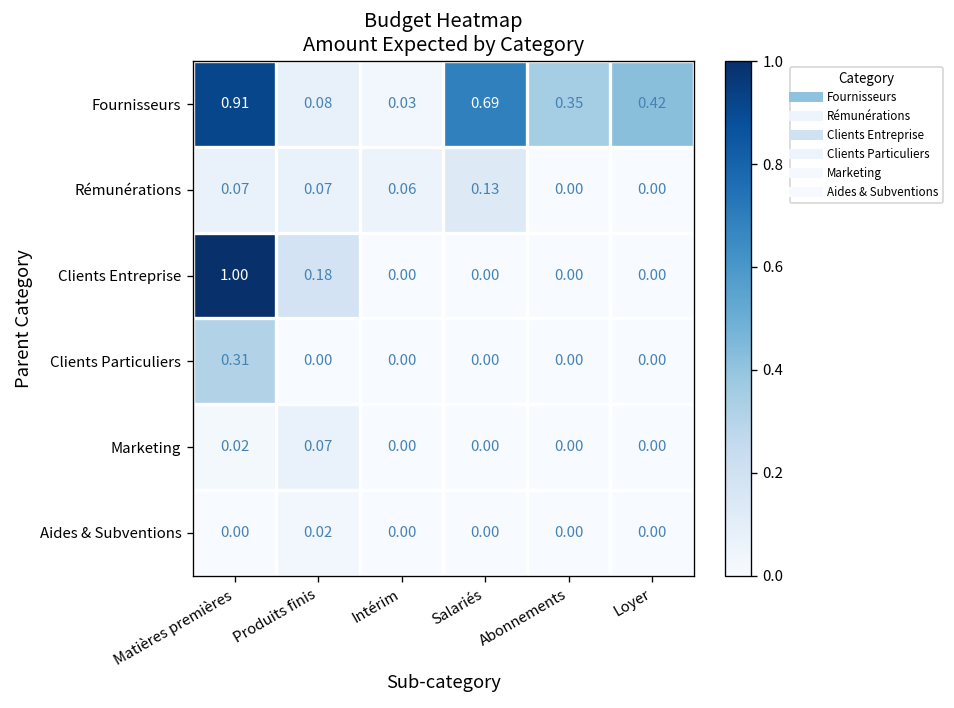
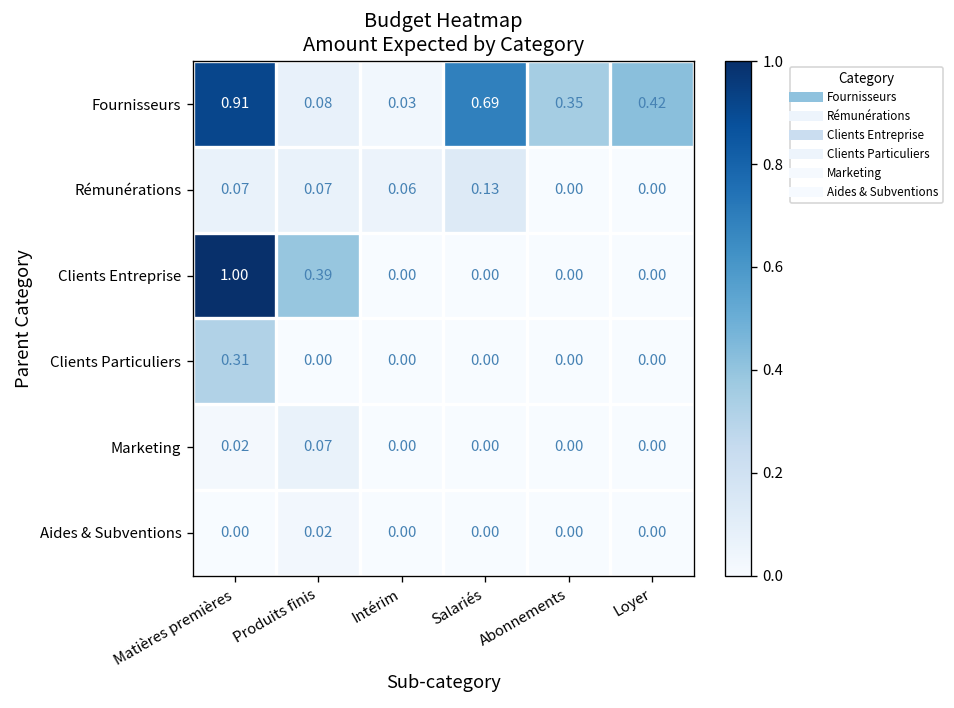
  {
    "Fournisseurs": {
      "Matières premières": 0.91,
      "Produits finis": 0.08,
      "Intérim": 0.03,
      "Salariés": 0.69,
      "Abonnements": 0.35,
      "Loyer": 0.42
    },
    "Rémunérations": {
      "Matières premières": 0.07,
      "Produits finis": 0.07,
      "Intérim": 0.06,
      "Salariés": 0.13,
      "Abonnements": 0.00,
      "Loyer": 0.00
    },
    "Clients Entreprise": {
      "Matières premières": 1.00,
-     "Produits finis": 0.18,
+     "Produits finis": 0.39,
      "Intérim": 0.00,
      "Salariés": 0.00,
      "Abonnements": 0.00,
      "Loyer": 0.00
    },
    "Clients Particuliers": {
      "Matières premières": 0.31,
      "Produits finis": 0.00,
      "Intérim": 0.00,
      "Salariés": 0.00,
      "Abonnements": 0.00,
      "Loyer": 0.00
    },
    "Marketing": {
      "Matières premières": 0.02,
      "Produits finis": 0.07,
      "Intérim": 0.00,
      "Salariés": 0.00,
      "Abonnements": 0.00,
      "Loyer": 0.00
    },
    "Aides & Subventions": {
      "Matières premières": 0.00,
      "Produits finis": 0.02,
      "Intérim": 0.00,
      "Salariés": 0.00,
      "Abonnements": 0.00,
      "Loyer": 0.00
    }
  }
